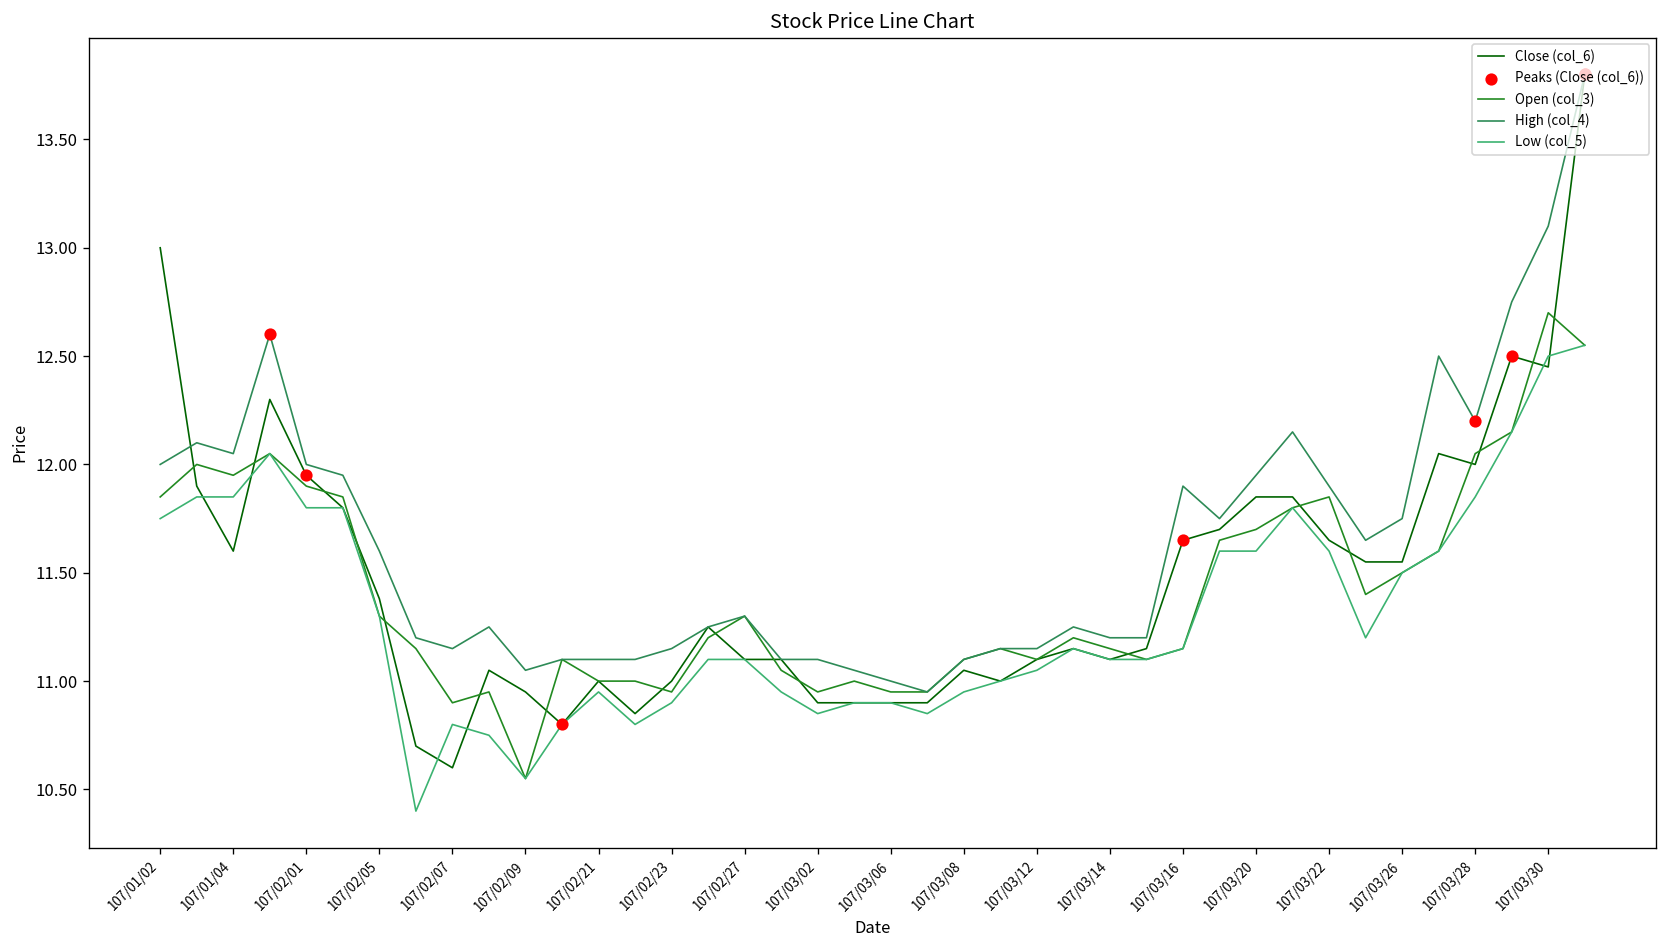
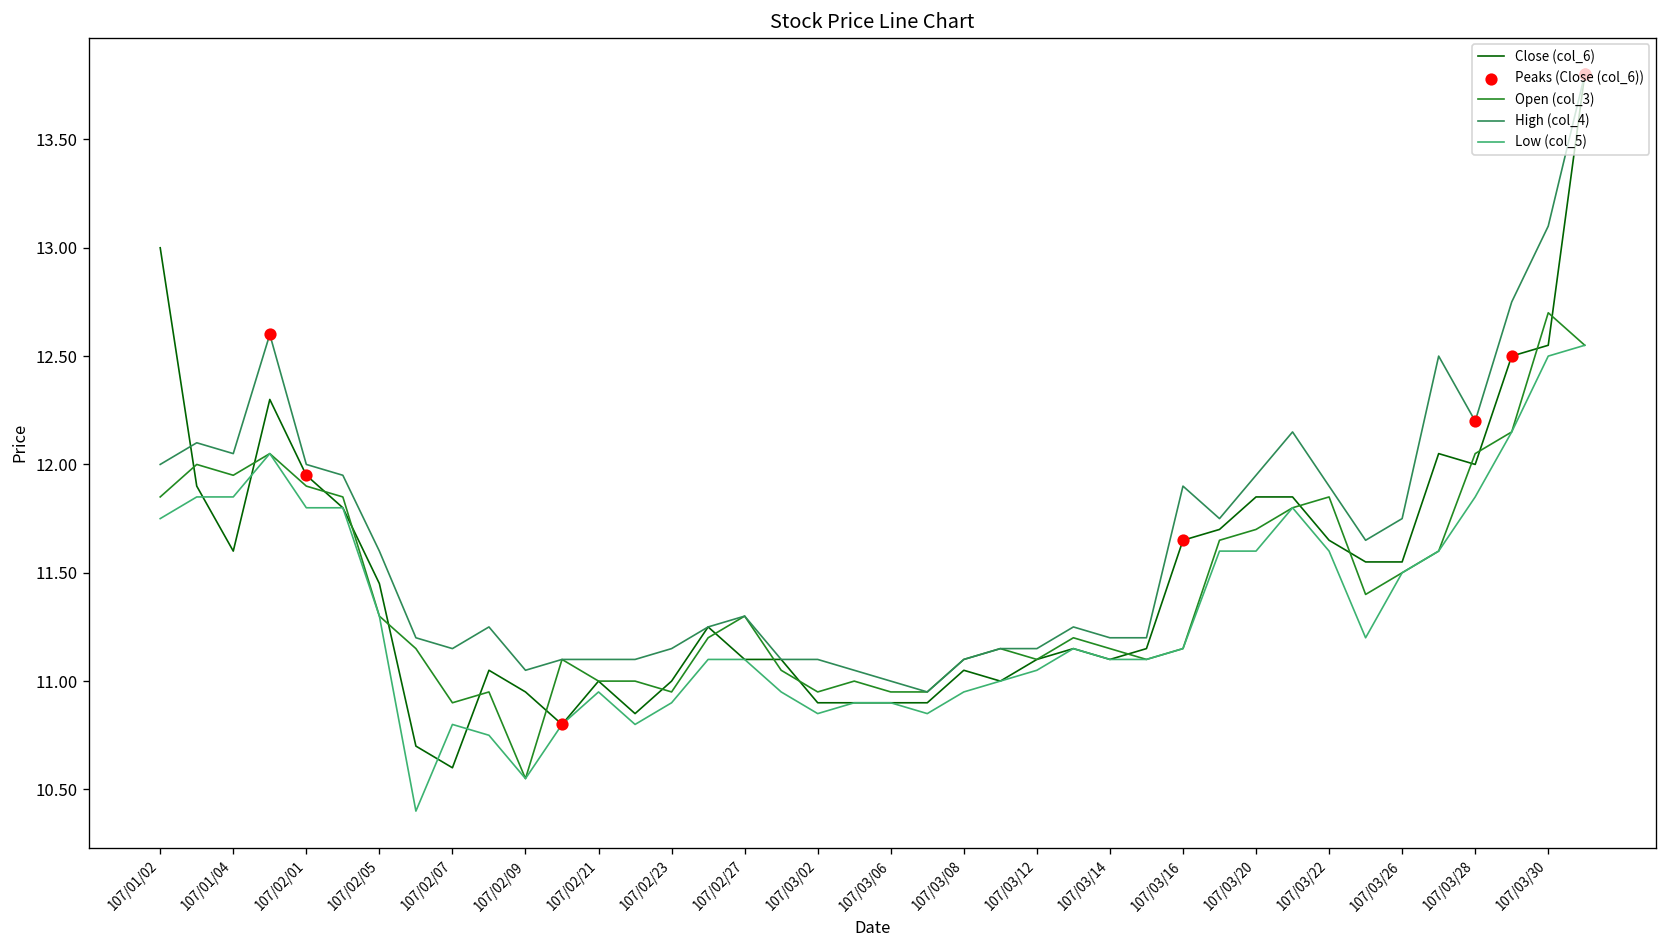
  {
    "Close (col_6)": {
      "107/01/02": 13.00,
      "107/01/04": 11.60,
-     "107/02/05": 11.38,
+     "107/02/05": 11.45,
      "107/02/07": 10.60,
      "107/02/09": 10.95,
      "107/02/23": 11.00,
      "107/03/02": 10.90,
      "107/03/08": 11.05,
      "107/03/20": 11.85,
      "107/03/22": 11.65,
      "107/03/26": 11.55,
      "107/03/28": 12.00,
-     "107/03/30": 12.45
+     "107/03/30": 12.55
    }
  }
